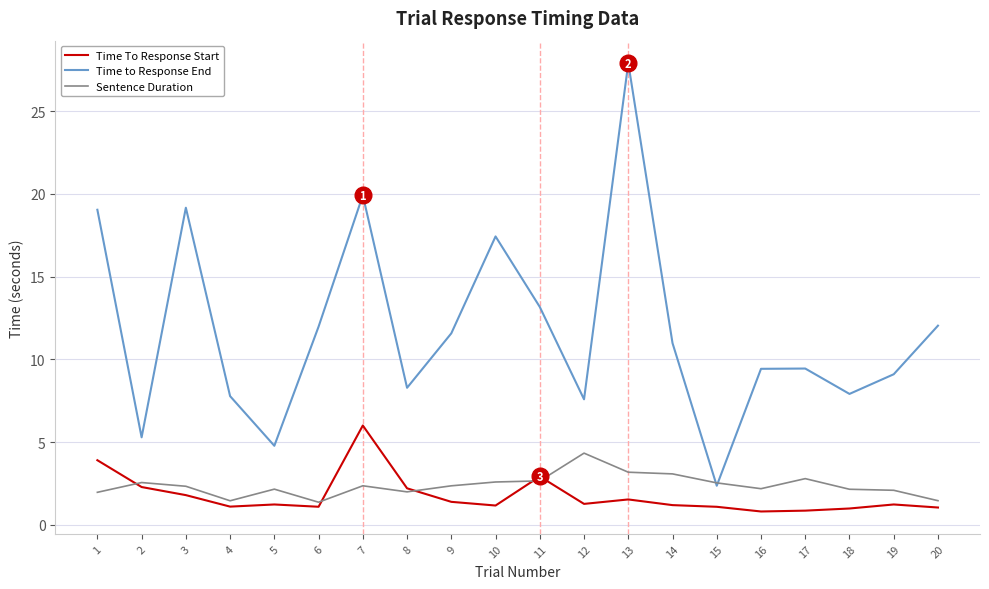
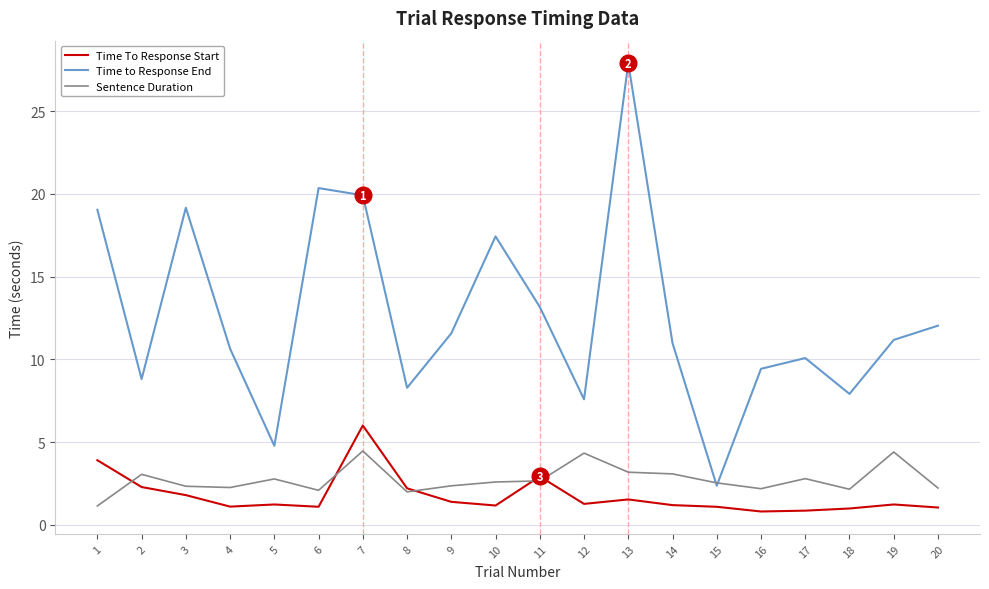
  {
    "Time to Response End": {
      "1": 19.0,
-     "2": 5.3,
+     "2": 8.8,
      "3": 19.2,
-     "4": 7.8,
+     "4": 10.6,
      "5": 4.8,
-     "6": 12.0,
+     "6": 20.3,
      "8": 8.3,
      "9": 11.6,
      "10": 17.4,
      "11": 13.2,
      "12": 7.6,
      "14": 11.0,
      "15": 2.4,
      "16": 9.4,
-     "17": 9.4,
+     "17": 10.1,
      "18": 7.9,
-     "19": 9.1,
+     "19": 11.2,
      "20": 12.0
    },
    "Sentence Duration": {
-     "1": 2.0,
-     "2": 2.6,
+     "1": 1.1,
+     "2": 3.1,
      "3": 2.3,
-     "4": 1.5,
-     "5": 2.2,
-     "6": 1.4,
-     "7": 2.4,
+     "4": 2.3,
+     "5": 2.8,
+     "6": 2.1,
+     "7": 4.5,
      "8": 2.0,
      "9": 2.4,
      "10": 2.6,
      "12": 4.3,
      "13": 3.2,
      "14": 3.1,
      "15": 2.5,
      "16": 2.2,
      "17": 2.8,
      "18": 2.2,
-     "19": 2.1,
-     "20": 1.5
+     "19": 4.4,
+     "20": 2.2
    }
  }
